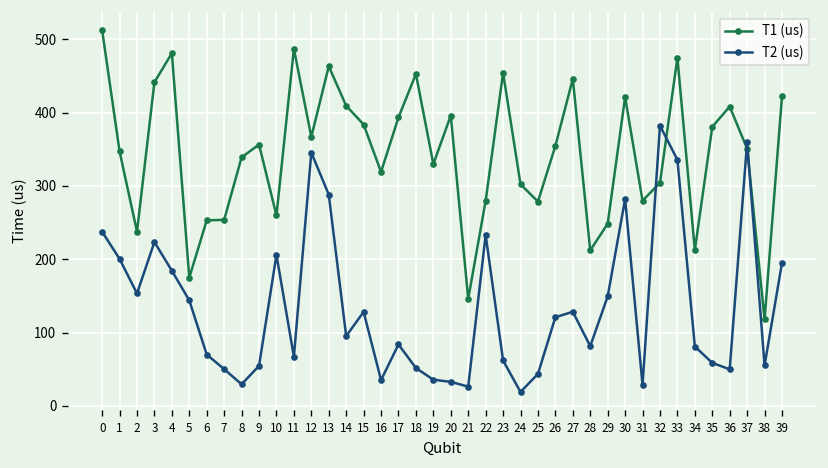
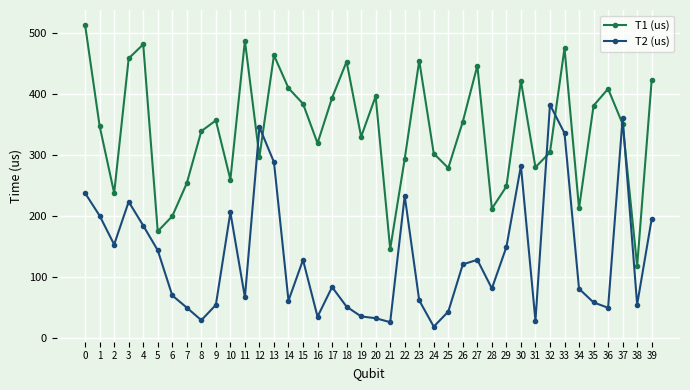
  {
    "T1 (us)": {
      "0": 510,
      "1": 350,
      "2": 240,
-     "3": 440,
+     "3": 460,
      "4": 480,
      "5": 170,
-     "6": 250,
+     "6": 200,
      "7": 250,
      "8": 340,
      "9": 360,
      "10": 260,
      "11": 490,
-     "12": 370,
+     "12": 300,
      "13": 460,
      "14": 410,
      "15": 380,
      "16": 320,
      "17": 390,
      "18": 450,
      "19": 330,
      "20": 400,
      "21": 150,
-     "22": 280,
+     "22": 290,
      "23": 450,
      "24": 300,
      "25": 280,
      "26": 350,
      "27": 450,
      "28": 210,
      "29": 250,
      "30": 420,
      "31": 280,
      "32": 300,
      "33": 470,
      "34": 210,
      "35": 380,
      "36": 410,
      "37": 350,
      "38": 120,
      "39": 420
    },
    "T2 (us)": {
      "0": 240,
      "1": 200,
      "2": 150,
      "3": 220,
      "4": 180,
      "5": 140,
      "6": 70,
      "7": 50,
      "8": 30,
      "9": 50,
      "10": 210,
      "11": 70,
      "12": 350,
      "13": 290,
-     "14": 100,
+     "14": 60,
      "15": 130,
      "16": 40,
      "17": 80,
      "18": 50,
      "19": 40,
      "20": 30,
      "21": 30,
      "22": 230,
      "23": 60,
      "24": 20,
      "25": 40,
      "26": 120,
      "27": 130,
      "28": 80,
      "29": 150,
      "30": 280,
      "31": 30,
      "32": 380,
      "33": 340,
      "34": 80,
      "35": 60,
      "36": 50,
      "37": 360,
      "38": 60,
      "39": 200
    }
  }
